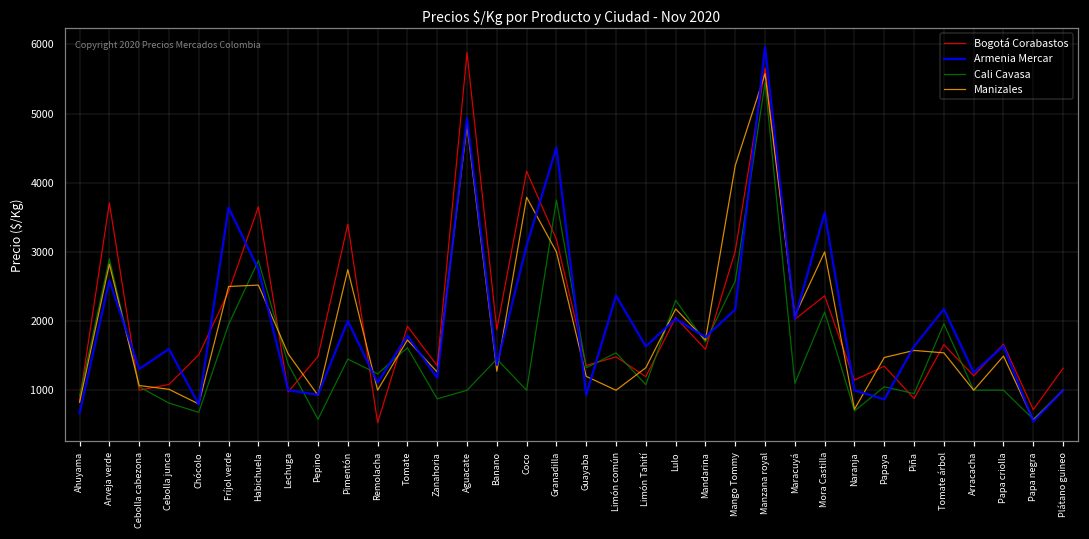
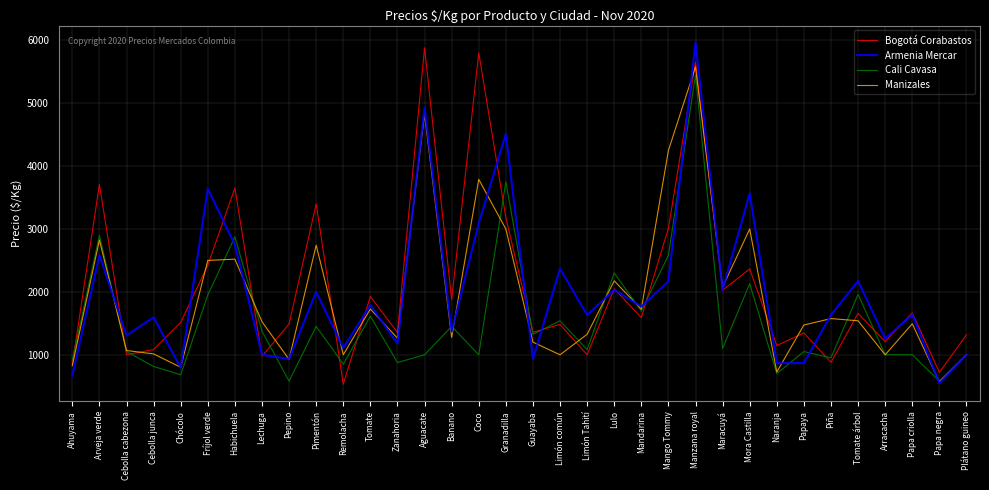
  {
    "Bogotá Corabastos": {
      "Arveja verde": 3700,
      "Cebolla cabezona": 1000,
      "Cebolla junca": 1100,
      "Chócolo": 1500,
      "Fríjol verde": 2400,
      "Habichuela": 3700,
      "Pepino": 1500,
      "Pimentón": 3400,
      "Remolacha": 500,
      "Tomate": 1900,
      "Zanahoria": 1400,
      "Aguacate": 5900,
      "Banano": 1900,
-     "Coco": 4200,
+     "Coco": 5800,
      "Granadilla": 3200,
      "Limón común": 1500,
-     "Limón Tahití": 1200,
+     "Limón Tahití": 1000,
      "Mandarina": 1600,
      "Mango Tommy": 3000,
      "Manzana royal": 5700,
      "Mora Castilla": 2400,
      "Naranja": 1100,
      "Papaya": 1300,
      "Piña": 900,
      "Tomate árbol": 1700,
      "Arracacha": 1200,
      "Papa negra": 700,
      "Plátano guineo": 1300
    },
    "Armenia Mercar": {
      "Ahuyama": 700,
      "Arveja verde": 2600,
      "Cebolla cabezona": 1300,
      "Cebolla junca": 1600,
      "Fríjol verde": 3600,
      "Habichuela": 2700,
      "Pimentón": 2000,
      "Remolacha": 1100,
      "Tomate": 1800,
      "Zanahoria": 1200,
      "Aguacate": 4900,
      "Banano": 1400,
      "Coco": 3100,
      "Granadilla": 4500,
      "Guayaba": 900,
      "Limón común": 2400,
      "Limón Tahití": 1600,
      "Mandarina": 1800,
      "Mango Tommy": 2200,
      "Manzana royal": 6000,
      "Mora Castilla": 3600,
-     "Naranja": 1000,
+     "Naranja": 900,
      "Papaya": 900,
      "Piña": 1600,
      "Tomate árbol": 2200,
      "Arracacha": 1300
    },
    "Cali Cavasa": {
      "Ahuyama": 900,
      "Arveja verde": 2900,
      "Cebolla junca": 800,
      "Chócolo": 700,
      "Fríjol verde": 2000,
      "Habichuela": 2900,
      "Lechuga": 1400,
      "Pepino": 600,
      "Pimentón": 1500,
-     "Remolacha": 1200,
+     "Remolacha": 900,
      "Tomate": 1600,
      "Zanahoria": 900,
      "Aguacate": 1000,
      "Banano": 1500,
      "Coco": 1000,
      "Granadilla": 3800,
      "Limón común": 1500,
      "Limón Tahití": 1100,
      "Lulo": 2300,
      "Mango Tommy": 2600,
      "Manzana royal": 5500,
      "Maracuyá": 1100,
      "Mora Castilla": 2100,
      "Papaya": 1100,
      "Piña": 1000,
      "Tomate árbol": 2000,
      "Papa criolla": 1000
    },
    "Manizales": {
      "Arveja verde": 2800,
      "Cebolla junca": 1000,
      "Fríjol verde": 2500,
      "Habichuela": 2500,
      "Lechuga": 1500,
      "Pimentón": 2700,
      "Remolacha": 1000,
      "Tomate": 1700,
      "Zanahoria": 1300,
      "Aguacate": 4800,
      "Banano": 1300,
      "Coco": 3800,
      "Granadilla": 3000,
      "Guayaba": 1200,
      "Limón común": 1000,
      "Limón Tahití": 1300,
      "Lulo": 2200,
      "Mango Tommy": 4300,
      "Manzana royal": 5600,
      "Maracuyá": 2100,
      "Mora Castilla": 3000,
      "Papaya": 1500,
      "Piña": 1600,
      "Tomate árbol": 1500,
      "Papa criolla": 1500
    }
  }
